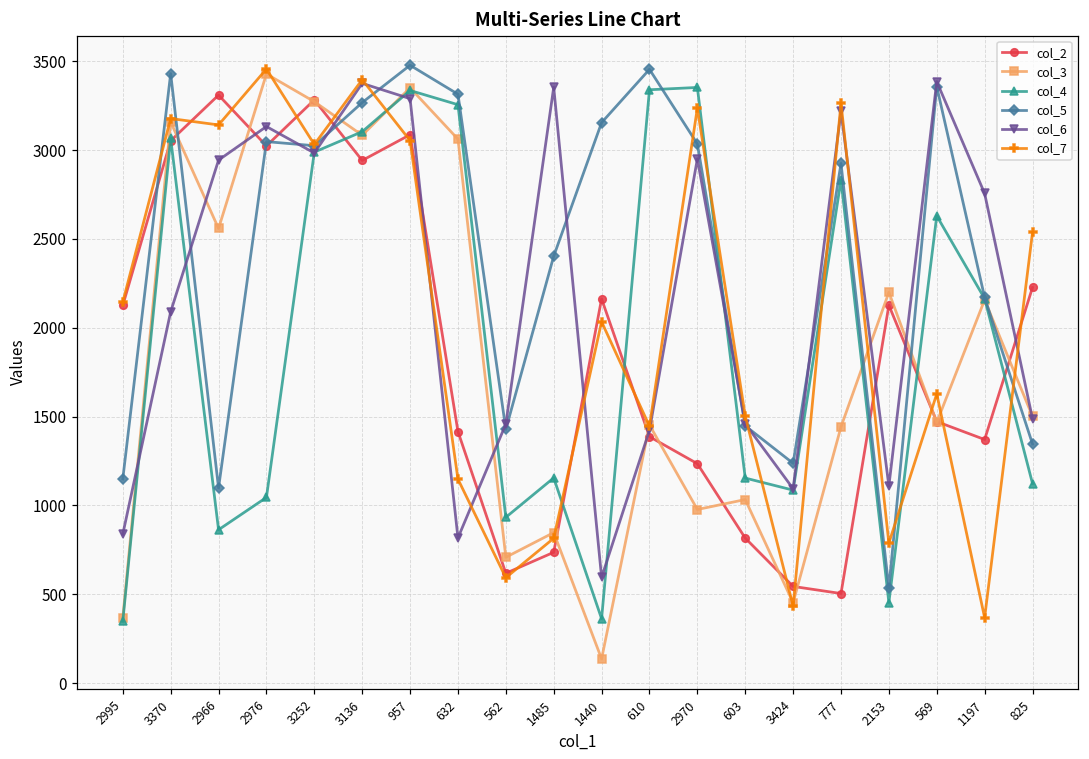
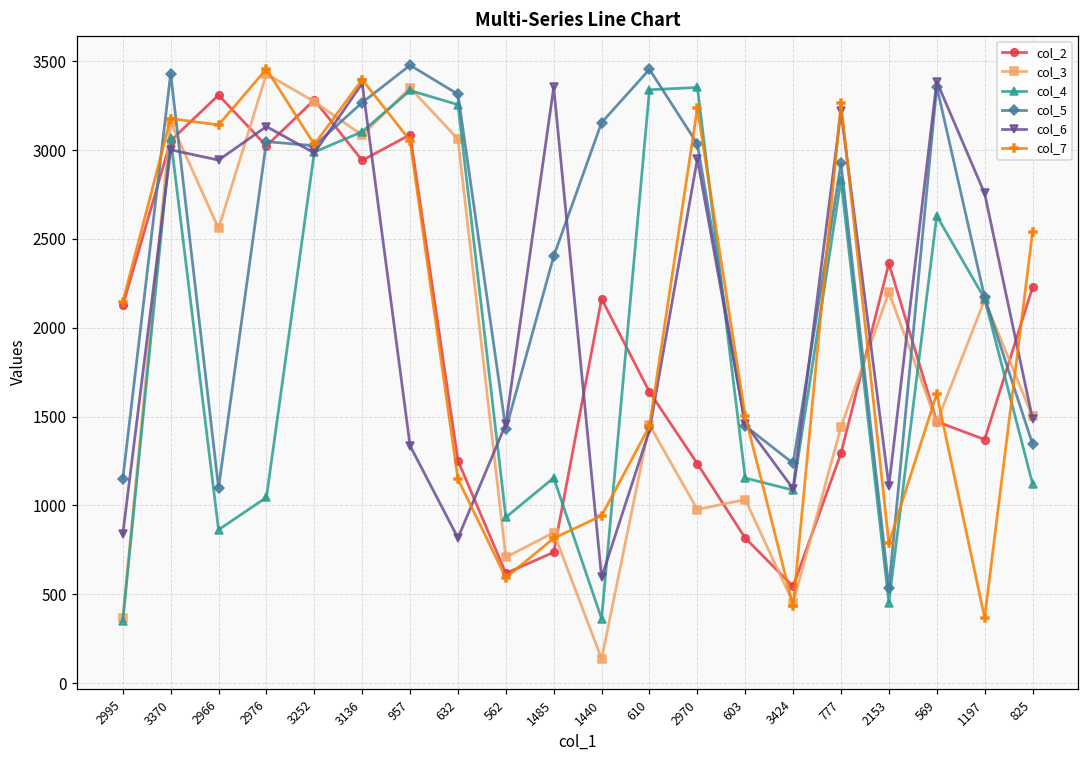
  {
    "col_2": {
      "2995": 2130,
      "2966": 3310,
      "2976": 3020,
      "3136": 2940,
      "957": 3090,
-     "632": 1420,
+     "632": 1250,
      "562": 620,
      "1485": 740,
      "1440": 2160,
-     "610": 1390,
+     "610": 1640,
      "2970": 1240,
      "603": 820,
      "3424": 540,
-     "777": 500,
-     "2153": 2130,
+     "777": 1290,
+     "2153": 2360,
      "1197": 1370,
      "825": 2230
    },
    "col_3": {
      "2995": 370,
      "3370": 3160,
      "2966": 2560,
      "2976": 3430,
      "3136": 3080,
      "632": 3060,
      "562": 710,
      "1485": 850,
      "1440": 140,
      "2970": 980,
      "603": 1030,
      "3424": 450,
      "777": 1440,
      "2153": 2200
    },
    "col_6": {
      "2995": 840,
-     "3370": 2090,
+     "3370": 3000,
      "2966": 2940,
      "2976": 3130,
      "3136": 3380,
-     "957": 3290,
+     "957": 1340,
      "632": 820,
      "562": 1460,
      "1485": 3350,
      "1440": 600,
      "610": 1420,
      "2970": 2950,
      "777": 3220,
      "2153": 1110,
      "569": 3390,
      "1197": 2760
    },
    "col_7": {
      "2995": 2150,
      "3370": 3180,
      "2966": 3140,
      "2976": 3460,
      "3136": 3400,
      "957": 3050,
      "632": 1150,
      "562": 590,
      "1485": 820,
-     "1440": 2030,
+     "1440": 940,
      "2970": 3240,
      "603": 1500,
      "3424": 430,
      "777": 3270,
      "2153": 790,
      "569": 1630,
      "1197": 370,
      "825": 2540
    }
  }
